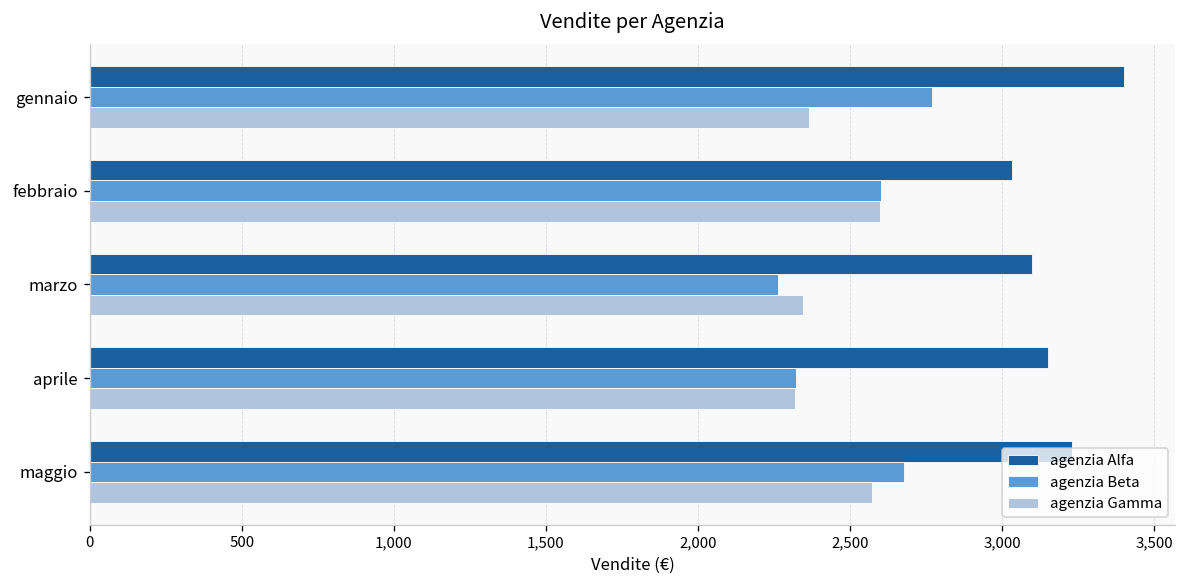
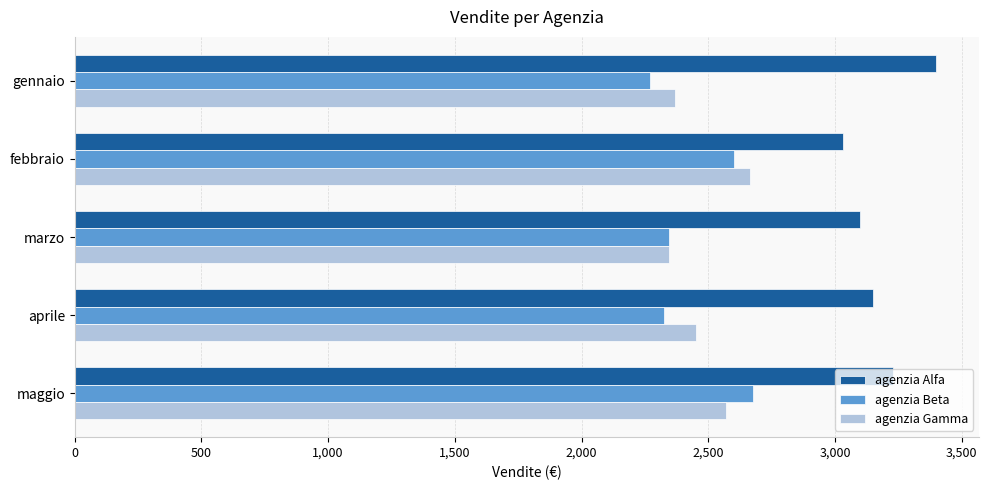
  {
    "agenzia Alfa": {
      "gennaio": "3,400",
      "febbraio": "3,030",
      "marzo": "3,100",
      "aprile": "3,150"
    },
    "agenzia Beta": {
-     "gennaio": "2,770",
+     "gennaio": "2,270",
      "febbraio": "2,600",
-     "marzo": "2,270",
+     "marzo": "2,350",
      "aprile": "2,320",
      "maggio": "2,680"
    },
    "agenzia Gamma": {
      "gennaio": "2,370",
-     "febbraio": "2,600",
+     "febbraio": "2,670",
      "marzo": "2,350",
-     "aprile": "2,320",
+     "aprile": "2,450",
      "maggio": "2,570"
    }
  }
